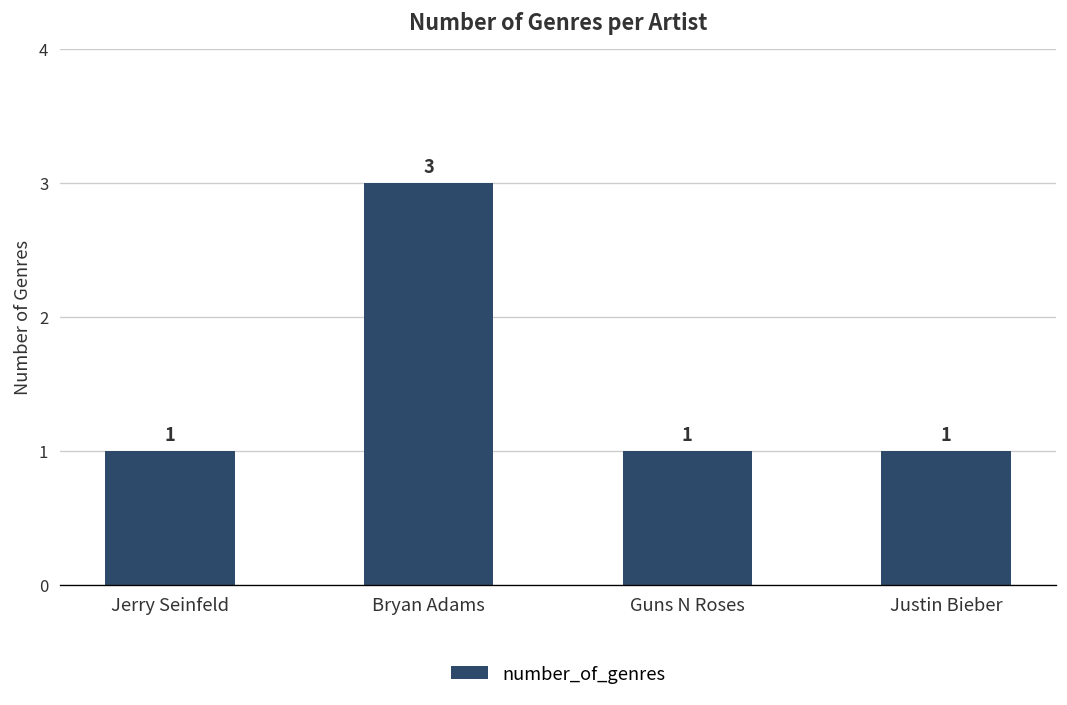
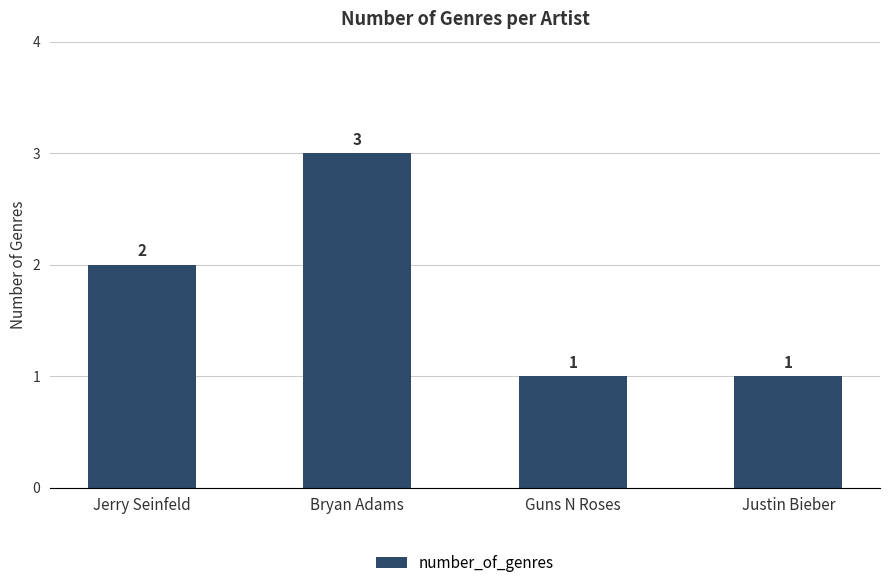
  {
-   "Jerry Seinfeld": 1,
+   "Jerry Seinfeld": 2,
    "Bryan Adams": 3,
    "Guns N Roses": 1,
    "Justin Bieber": 1
  }
